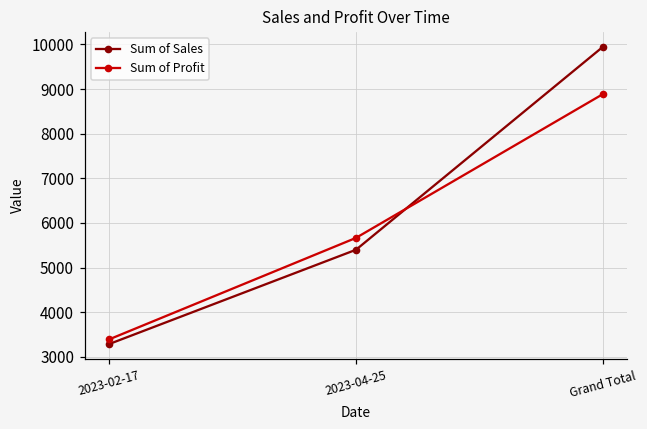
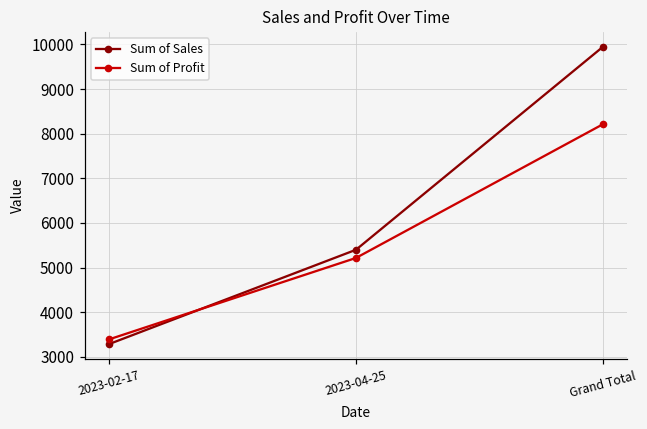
  {
    "Sum of Sales": {
      "2023-02-17": 3300,
      "2023-04-25": 5400,
      "Grand Total": 9900
    },
    "Sum of Profit": {
      "2023-02-17": 3400,
-     "2023-04-25": 5700,
-     "Grand Total": 8900
+     "2023-04-25": 5200,
+     "Grand Total": 8200
    }
  }
